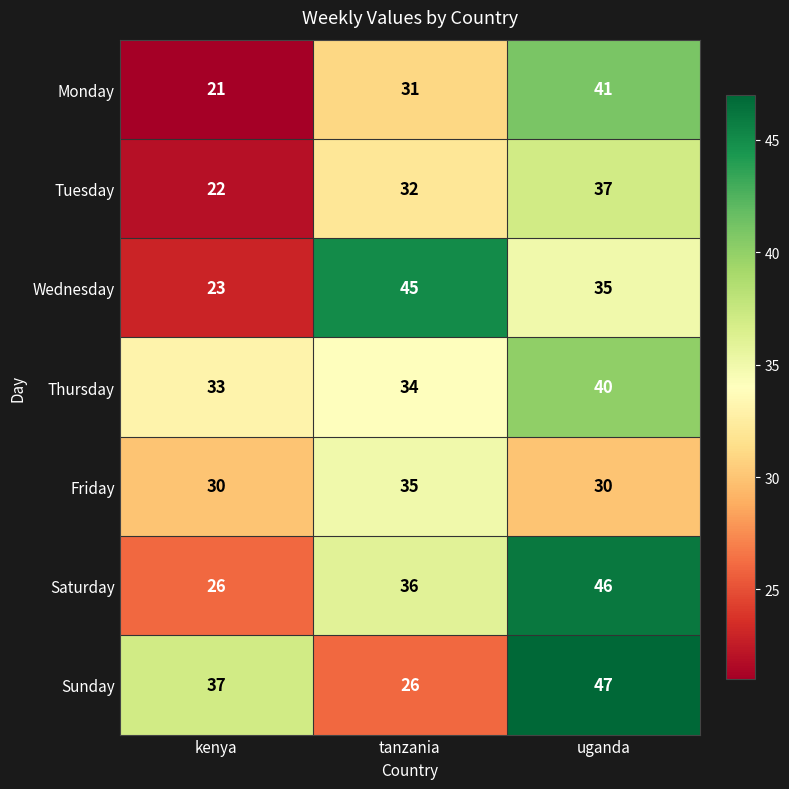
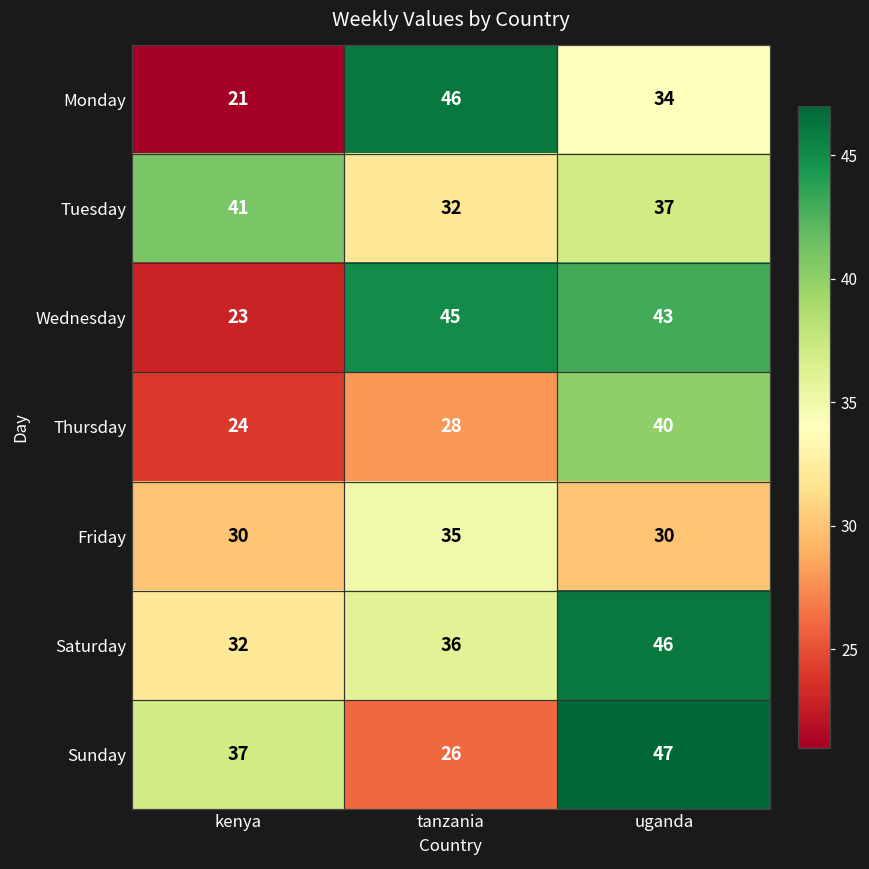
  {
    "Monday": {
      "kenya": 21,
-     "tanzania": 31,
-     "uganda": 41
+     "tanzania": 46,
+     "uganda": 34
    },
    "Tuesday": {
-     "kenya": 22,
+     "kenya": 41,
      "tanzania": 32,
      "uganda": 37
    },
    "Wednesday": {
      "kenya": 23,
      "tanzania": 45,
-     "uganda": 35
+     "uganda": 43
    },
    "Thursday": {
-     "kenya": 33,
-     "tanzania": 34,
+     "kenya": 24,
+     "tanzania": 28,
      "uganda": 40
    },
    "Friday": {
      "kenya": 30,
      "tanzania": 35,
      "uganda": 30
    },
    "Saturday": {
-     "kenya": 26,
+     "kenya": 32,
      "tanzania": 36,
      "uganda": 46
    },
    "Sunday": {
      "kenya": 37,
      "tanzania": 26,
      "uganda": 47
    }
  }
